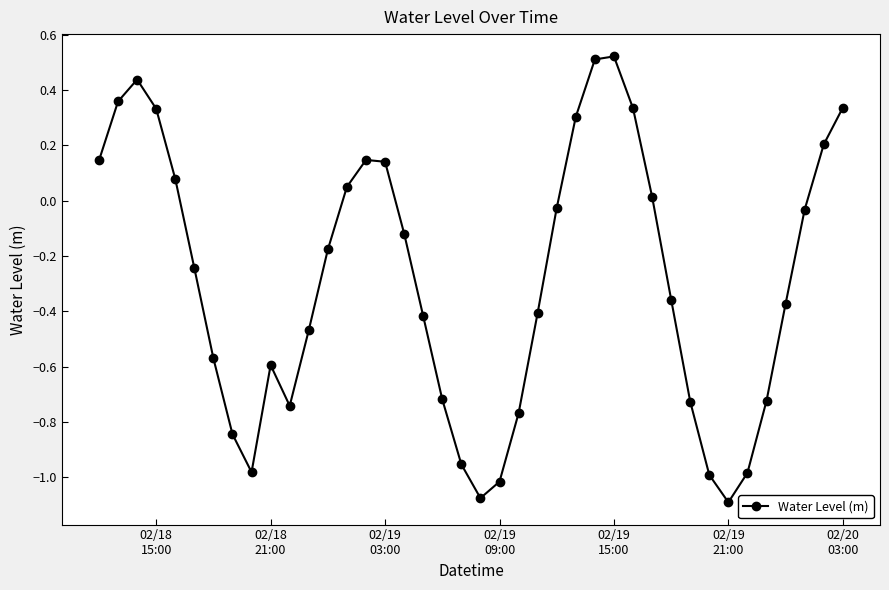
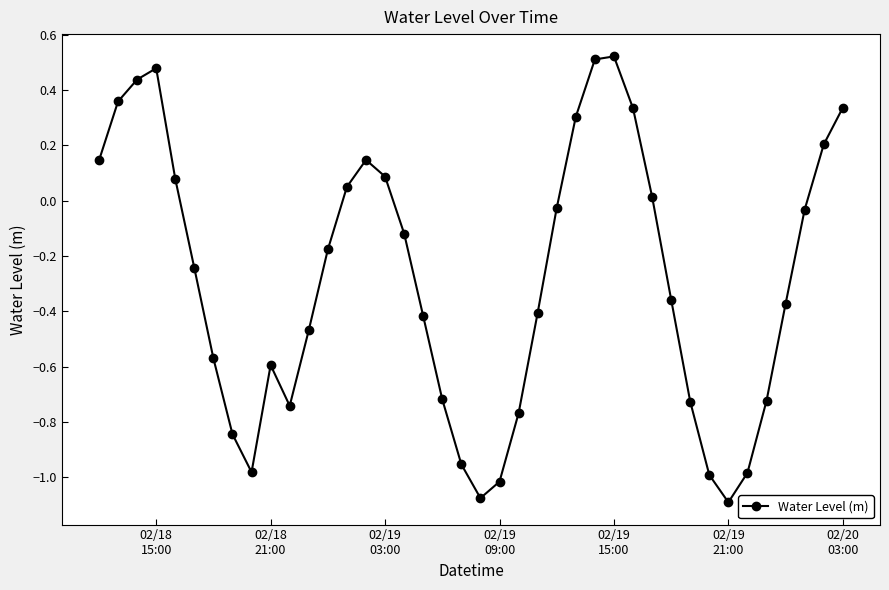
  {
-   "02/18 15:00": 0.33,
+   "02/18 15:00": 0.48,
    "02/18 21:00": -0.59,
-   "02/19 03:00": 0.14,
+   "02/19 03:00": 0.09,
    "02/19 09:00": -1.02,
    "02/19 15:00": 0.52,
    "02/19 21:00": -1.09,
    "02/20 03:00": 0.34
  }
